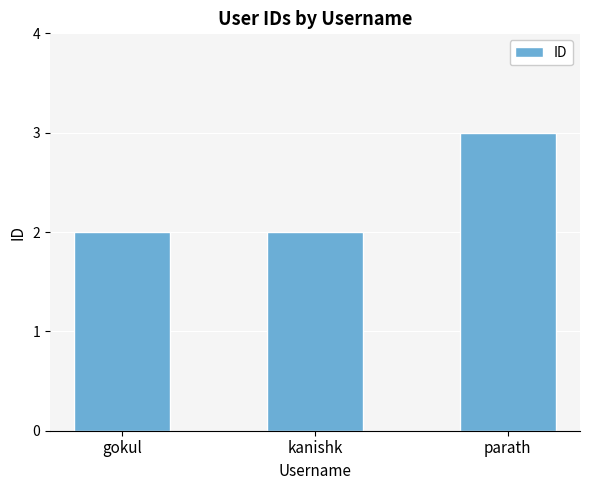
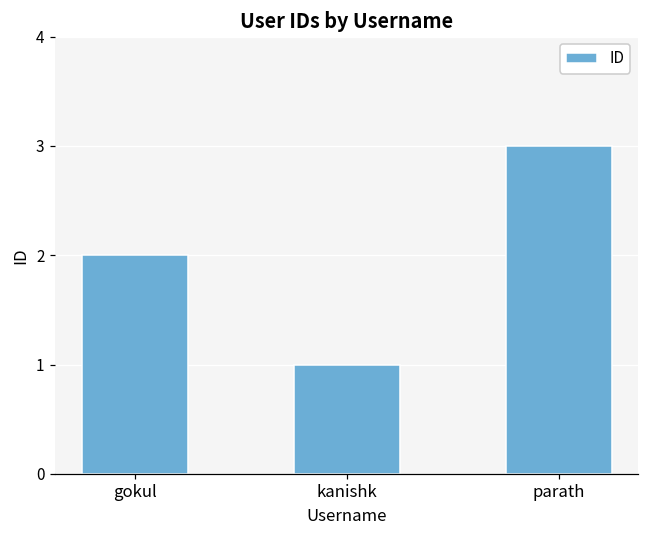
  {
    "gokul": 2,
-   "kanishk": 2,
+   "kanishk": 1,
    "parath": 3
  }
